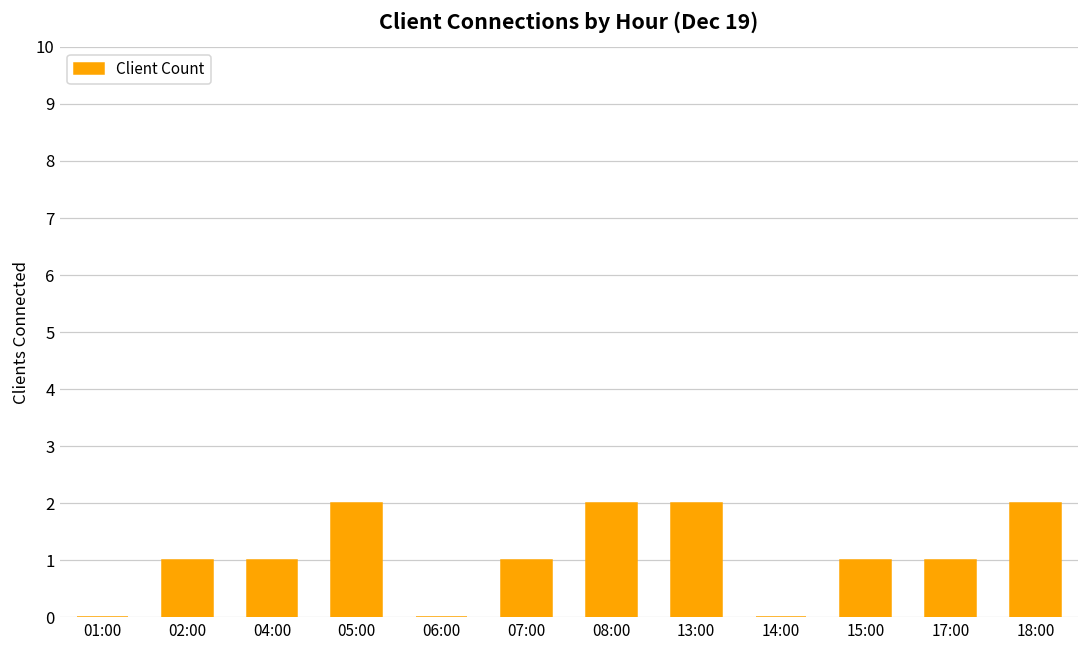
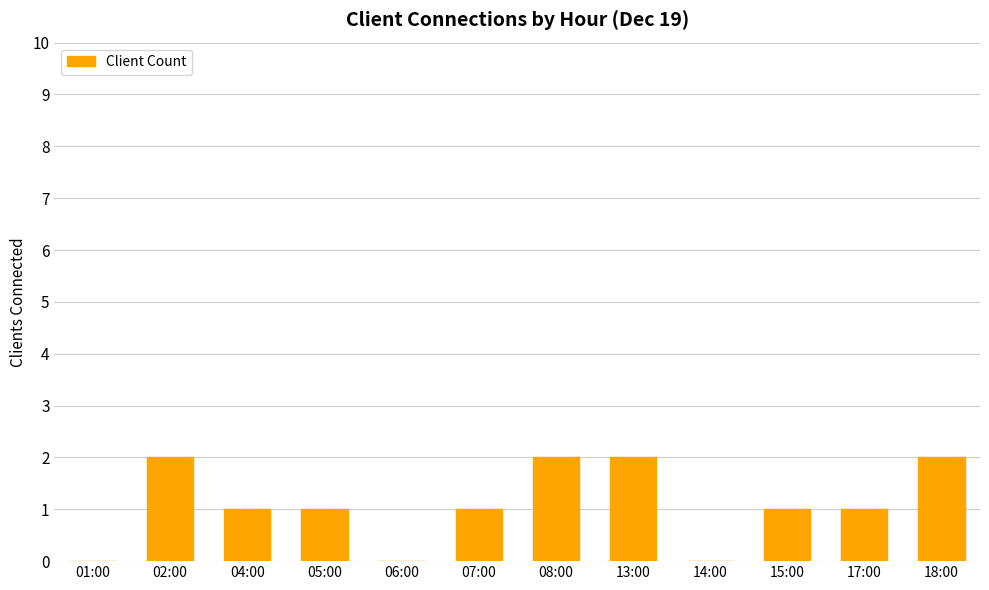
  {
    "01:00": 0,
-   "02:00": 1,
+   "02:00": 2,
    "04:00": 1,
-   "05:00": 2,
+   "05:00": 1,
    "06:00": 0,
    "07:00": 1,
    "08:00": 2,
    "13:00": 2,
    "14:00": 0,
    "15:00": 1,
    "17:00": 1,
    "18:00": 2
  }
